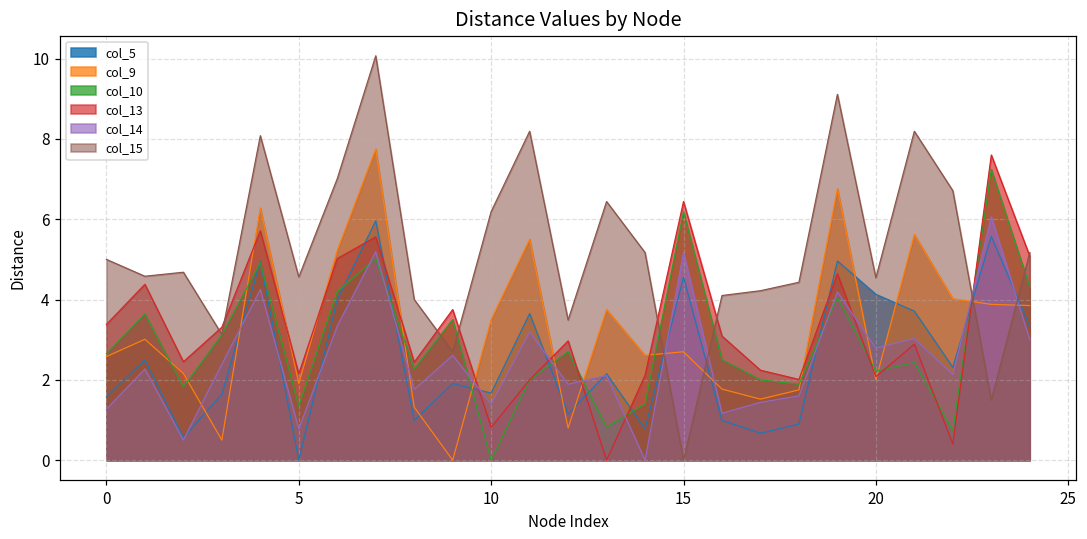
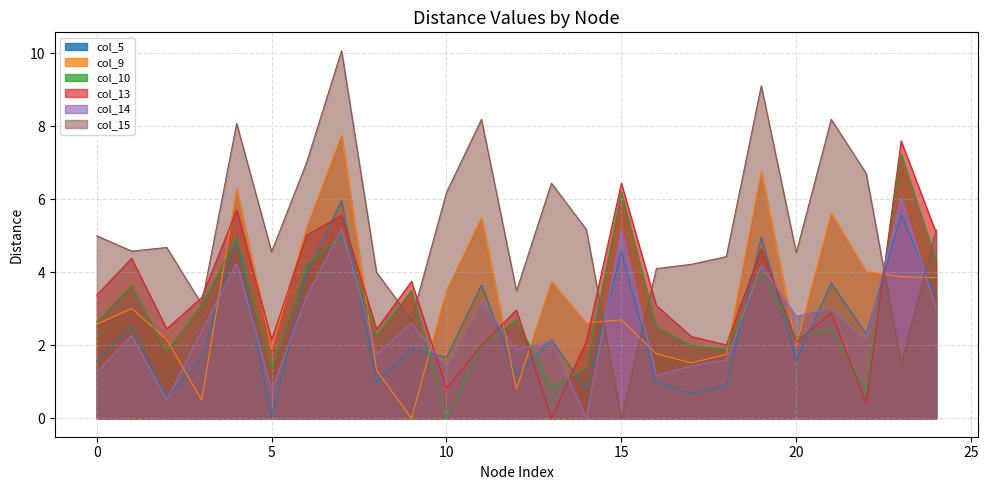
  {
    "col_5": {
      "0": 1.6,
      "5": 0.0,
      "10": 1.7,
      "15": 4.6,
-     "20": 4.1
+     "20": 1.6
    },
    "col_9": {
      "0": 2.6,
      "5": 1.9,
      "10": 3.5,
      "15": 2.7,
      "20": 2.0
    },
    "col_10": {
      "0": 2.7,
      "5": 1.4,
      "10": 0.0,
      "15": 6.2,
      "20": 2.2
    },
    "col_13": {
      "0": 3.4,
      "5": 2.2,
      "10": 0.8,
      "15": 6.4,
      "20": 2.1
    },
    "col_14": {
      "0": 1.3,
      "5": 0.8,
      "10": 1.4,
      "15": 5.2,
      "20": 2.8
    },
    "col_15": {
      "0": 5.0,
      "5": 4.6,
      "10": 6.2,
      "15": 0.0,
      "20": 4.5
    }
  }
